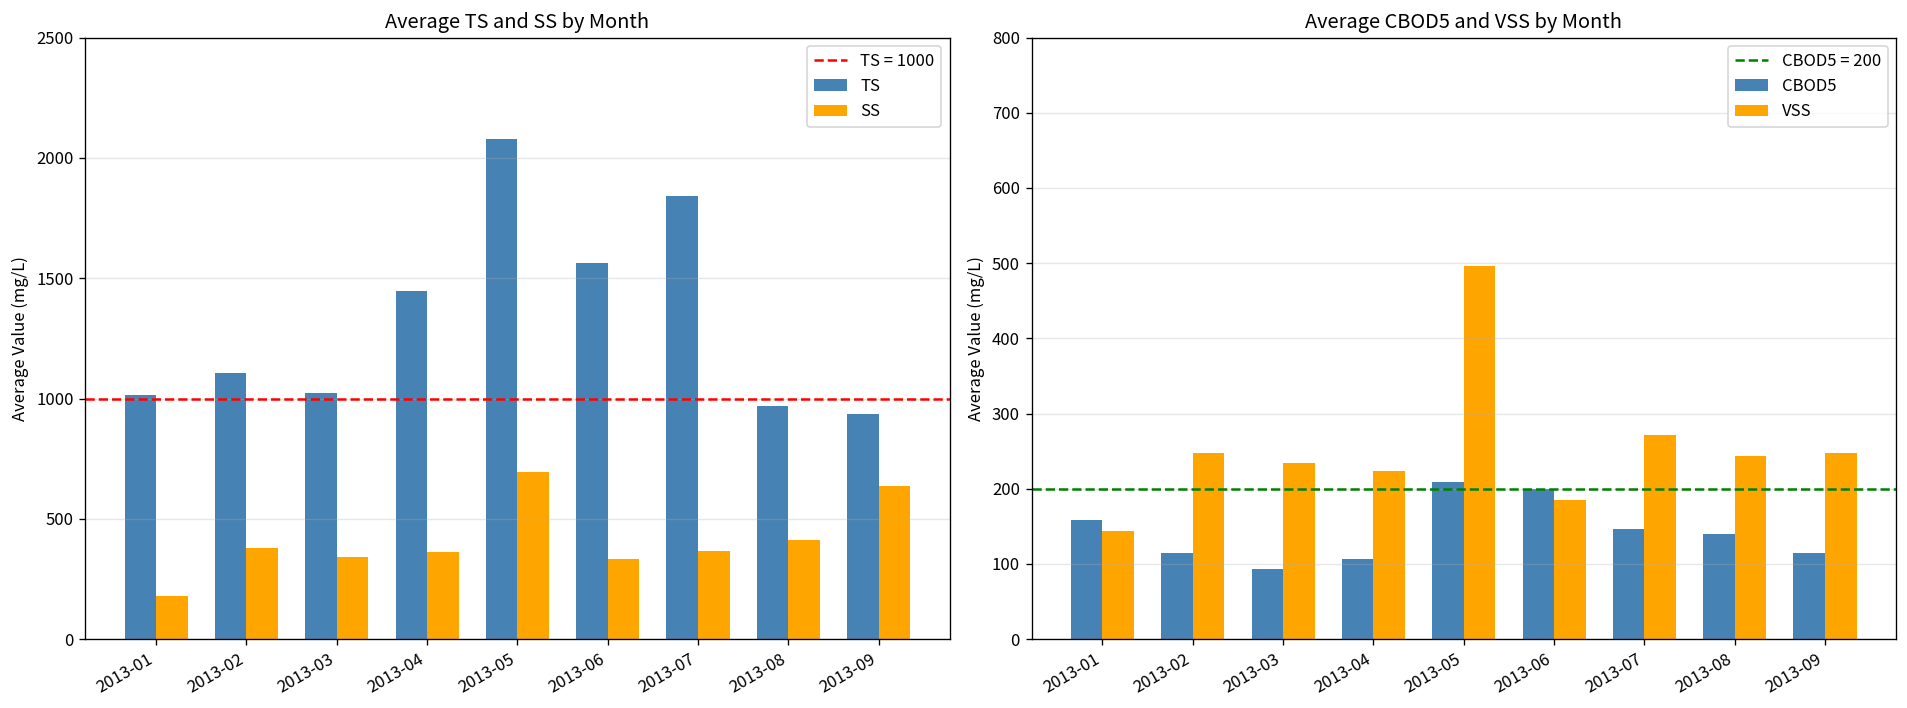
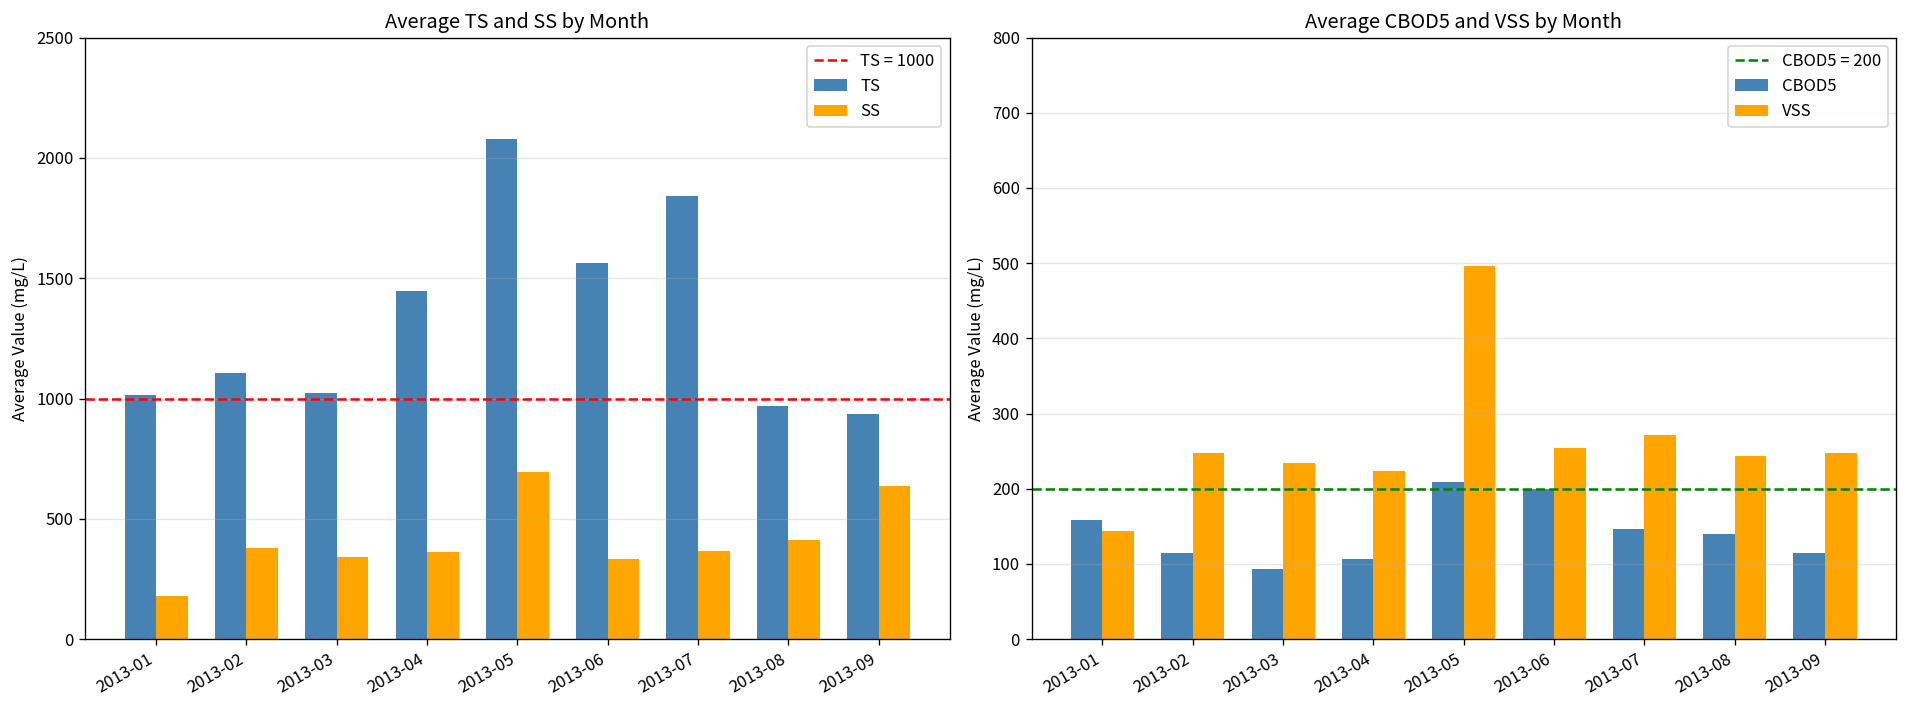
  {
    "Average TS and SS by Month": {
      "TS": {
        "2013-01": 1010,
        "2013-02": 1110,
        "2013-03": 1020,
        "2013-04": 1450,
        "2013-05": 2080,
        "2013-06": 1560,
        "2013-07": 1840,
        "2013-08": 970,
        "2013-09": 940
      },
      "SS": {
        "2013-01": 180,
        "2013-02": 380,
        "2013-03": 340,
        "2013-04": 360,
        "2013-05": 690,
        "2013-06": 330,
        "2013-07": 370,
        "2013-08": 410,
        "2013-09": 640
      }
    },
    "Average CBOD5 and VSS by Month": {
      "CBOD5": {
        "2013-01": 160,
        "2013-02": 120,
        "2013-03": 90,
        "2013-04": 110,
        "2013-05": 210,
        "2013-06": 200,
        "2013-07": 150,
        "2013-08": 140,
        "2013-09": 120
      },
      "VSS": {
        "2013-01": 140,
        "2013-02": 250,
        "2013-03": 230,
        "2013-04": 220,
        "2013-05": 500,
-       "2013-06": 190,
+       "2013-06": 250,
        "2013-07": 270,
        "2013-08": 240,
        "2013-09": 250
      }
    }
  }
